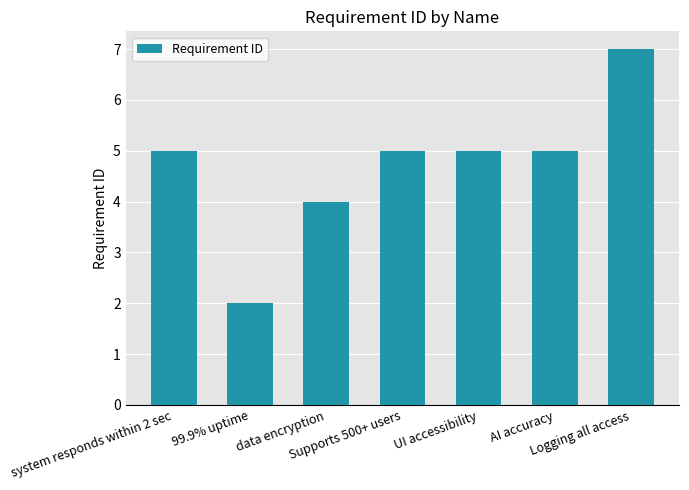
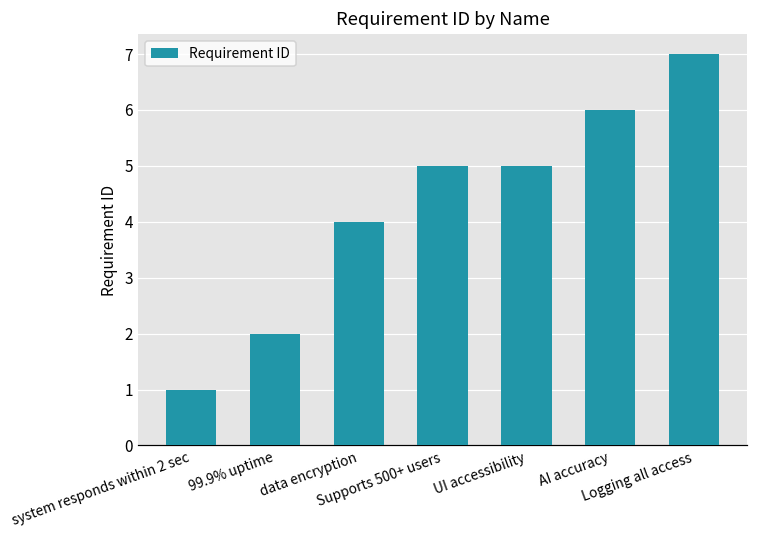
  {
-   "system responds within 2 sec": 5,
+   "system responds within 2 sec": 1,
    "99.9% uptime": 2,
    "data encryption": 4,
    "Supports 500+ users": 5,
    "UI accessibility": 5,
-   "AI accuracy": 5,
+   "AI accuracy": 6,
    "Logging all access": 7
  }
